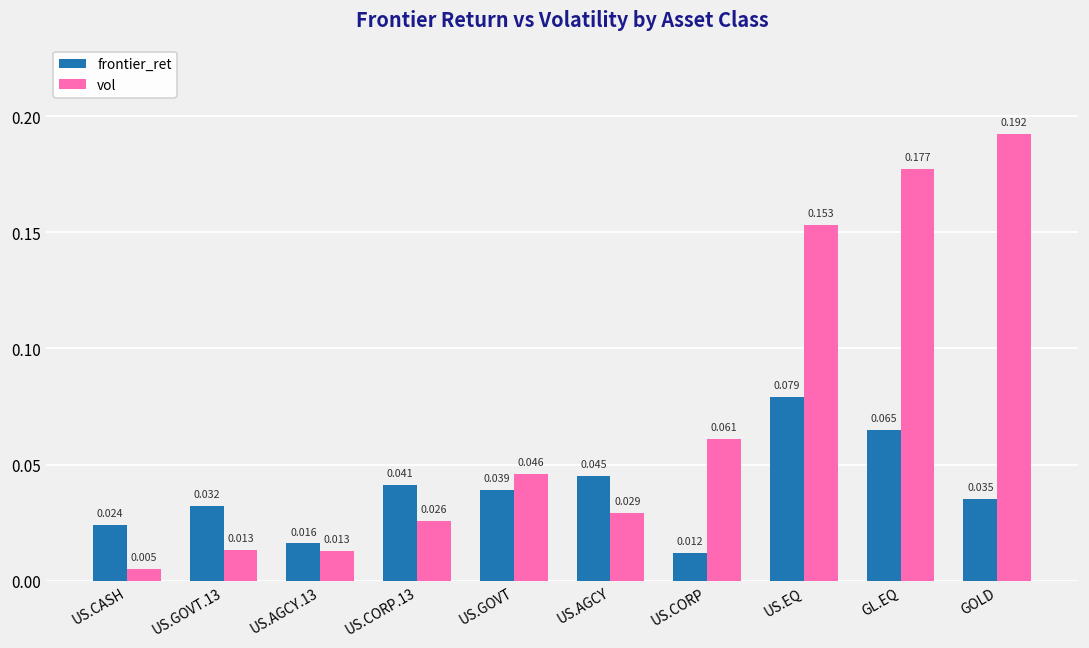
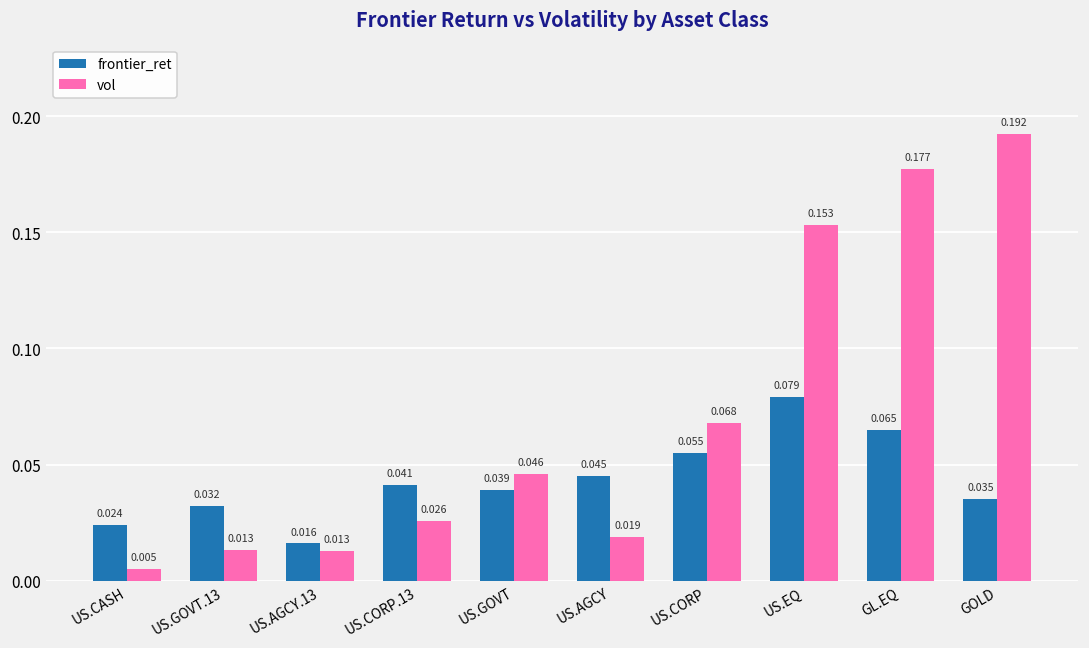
  {
    "frontier_ret": {
      "US.CASH": 0.024,
      "US.GOVT.13": 0.032,
      "US.AGCY.13": 0.016,
      "US.CORP.13": 0.041,
      "US.GOVT": 0.039,
      "US.AGCY": 0.045,
-     "US.CORP": 0.012,
+     "US.CORP": 0.055,
      "US.EQ": 0.079,
      "GL.EQ": 0.065,
      "GOLD": 0.035
    },
    "vol": {
      "US.CASH": 0.005,
      "US.GOVT.13": 0.013,
      "US.AGCY.13": 0.013,
      "US.CORP.13": 0.026,
      "US.GOVT": 0.046,
-     "US.AGCY": 0.029,
-     "US.CORP": 0.061,
+     "US.AGCY": 0.019,
+     "US.CORP": 0.068,
      "US.EQ": 0.153,
      "GL.EQ": 0.177,
      "GOLD": 0.192
    }
  }
